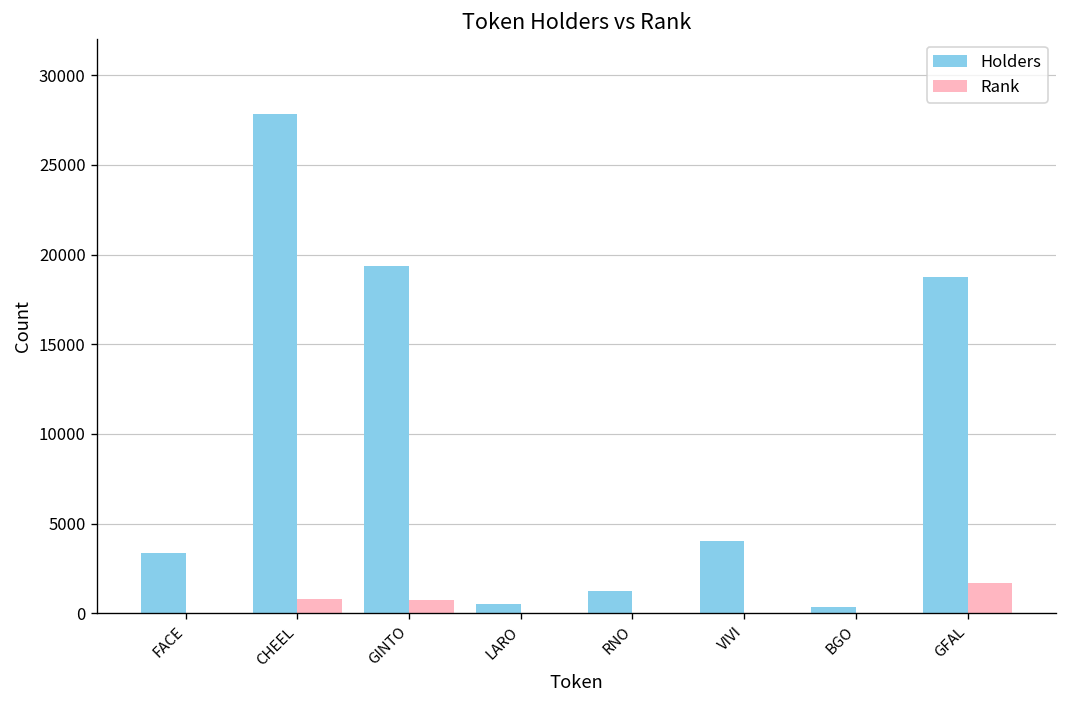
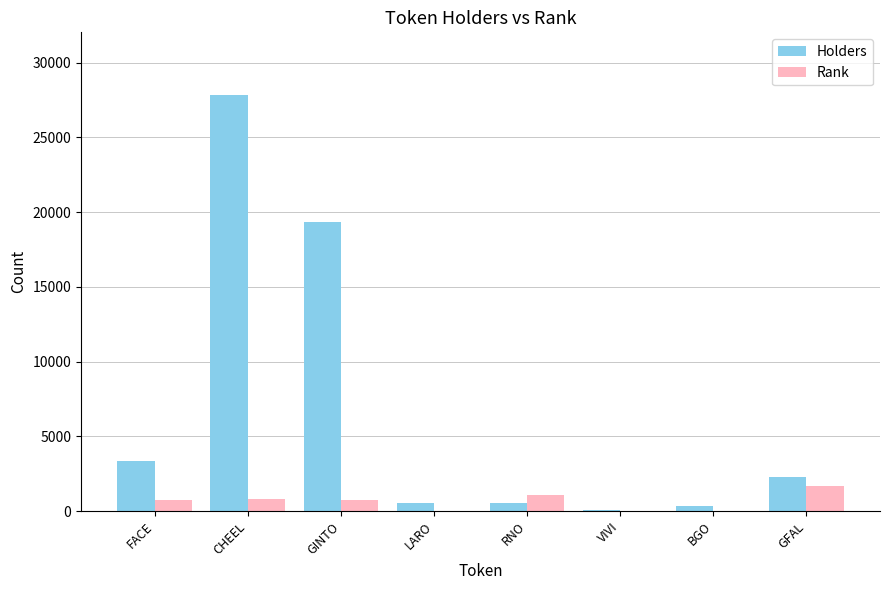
  {
    "Holders": {
      "FACE": 3400,
      "CHEEL": 27800,
      "GINTO": 19300,
      "LARO": 500,
-     "RNO": 1200,
-     "VIVI": 4100,
+     "RNO": 500,
+     "VIVI": 100,
      "BGO": 400,
-     "GFAL": 18700
+     "GFAL": 2300
    },
    "Rank": {
-     "FACE": 0,
+     "FACE": 700,
      "CHEEL": 800,
      "GINTO": 700,
-     "RNO": 0,
+     "RNO": 1100,
      "GFAL": 1700
    }
  }
